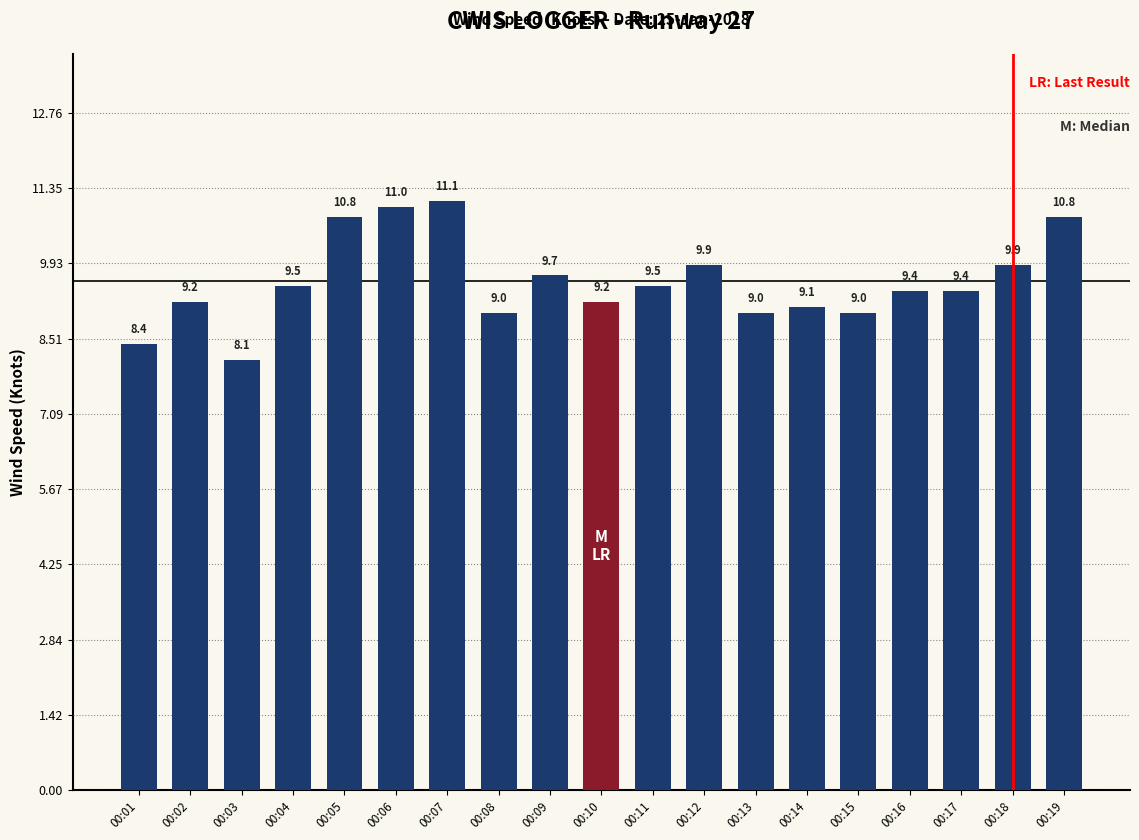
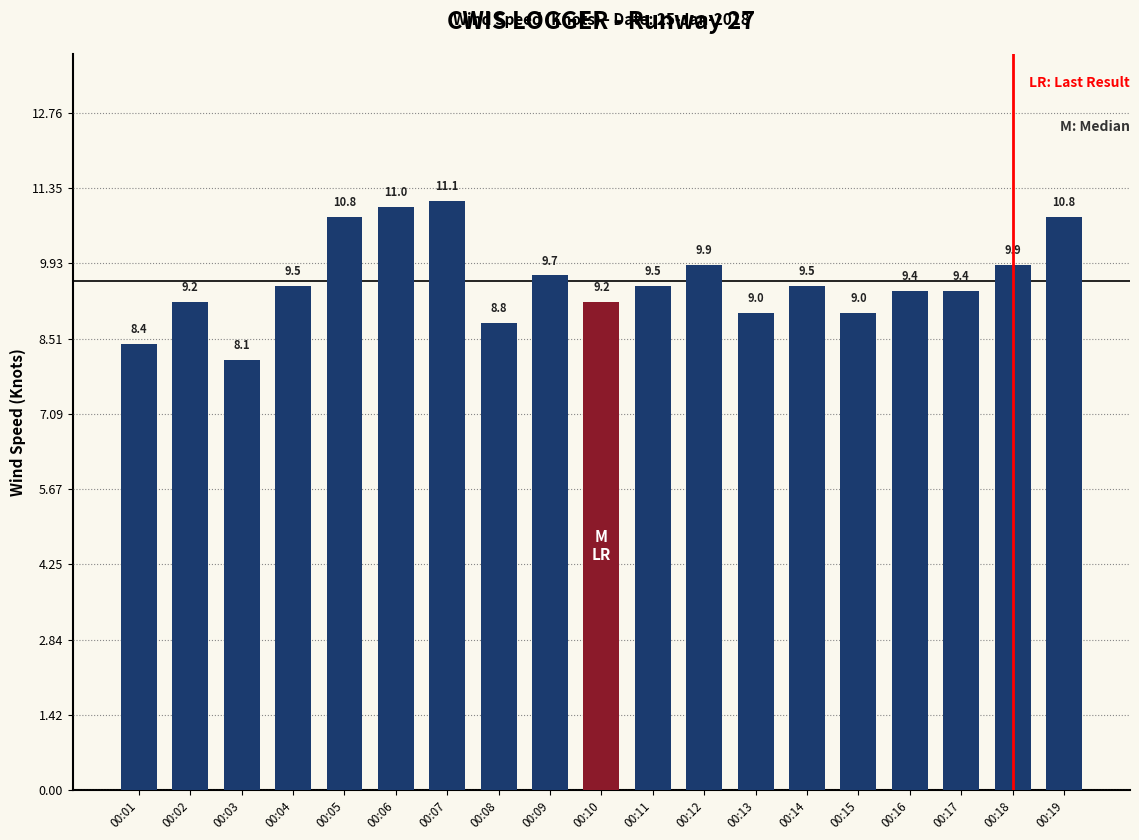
  {
    "00:01": 8.4,
    "00:02": 9.2,
    "00:03": 8.1,
    "00:04": 9.5,
    "00:05": 10.8,
    "00:06": 11.0,
    "00:07": 11.1,
-   "00:08": 9.0,
+   "00:08": 8.8,
    "00:09": 9.7,
    "00:10": 9.2,
    "00:11": 9.5,
    "00:12": 9.9,
    "00:13": 9.0,
-   "00:14": 9.1,
+   "00:14": 9.5,
    "00:15": 9.0,
    "00:16": 9.4,
    "00:17": 9.4,
    "00:18": 9.9,
    "00:19": 10.8
  }
